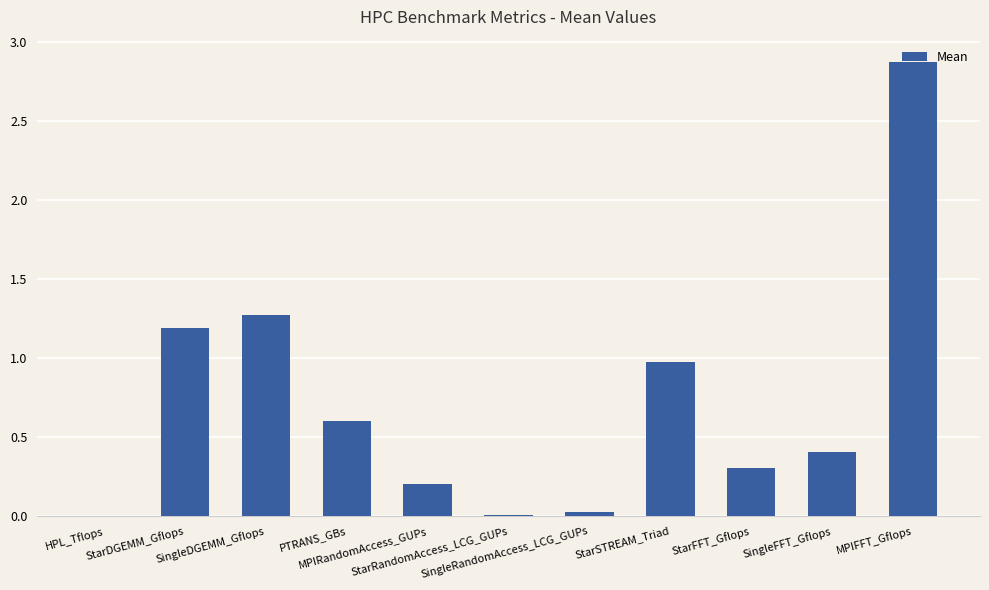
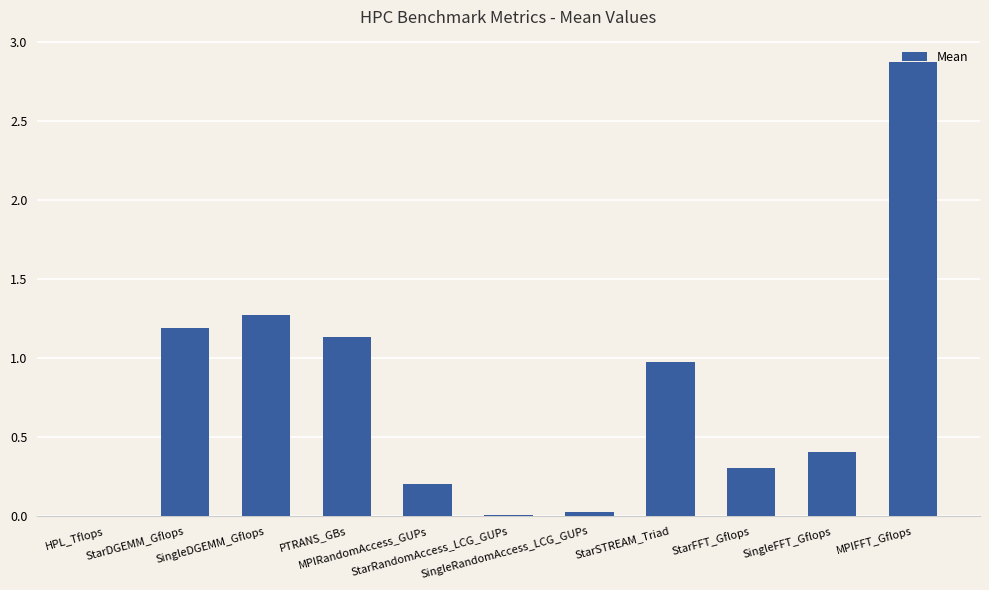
  {
    "StarDGEMM_Gflops": 1.19,
    "SingleDGEMM_Gflops": 1.27,
-   "PTRANS_GBs": 0.60,
+   "PTRANS_GBs": 1.13,
    "MPIRandomAccess_GUPs": 0.20,
    "SingleRandomAccess_LCG_GUPs": 0.03,
    "StarSTREAM_Triad": 0.97,
    "StarFFT_Gflops": 0.30,
    "SingleFFT_Gflops": 0.40,
    "MPIFFT_Gflops": 2.87
  }
